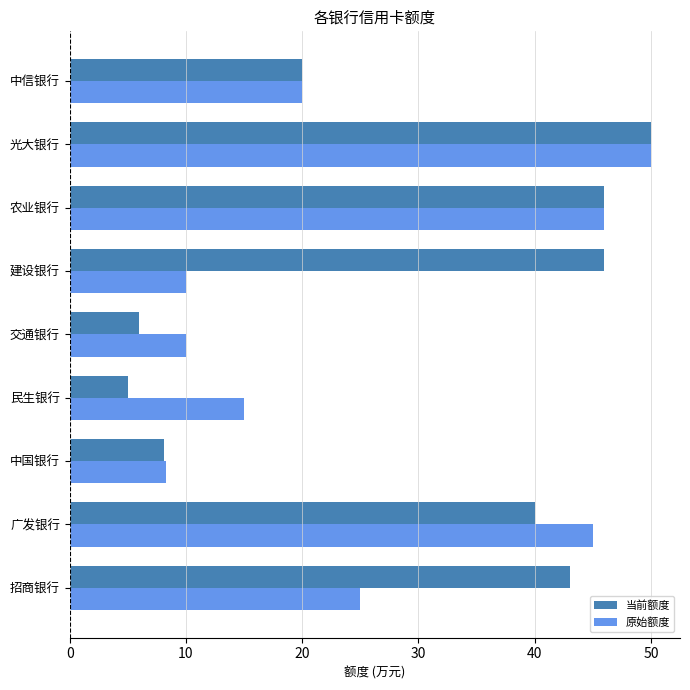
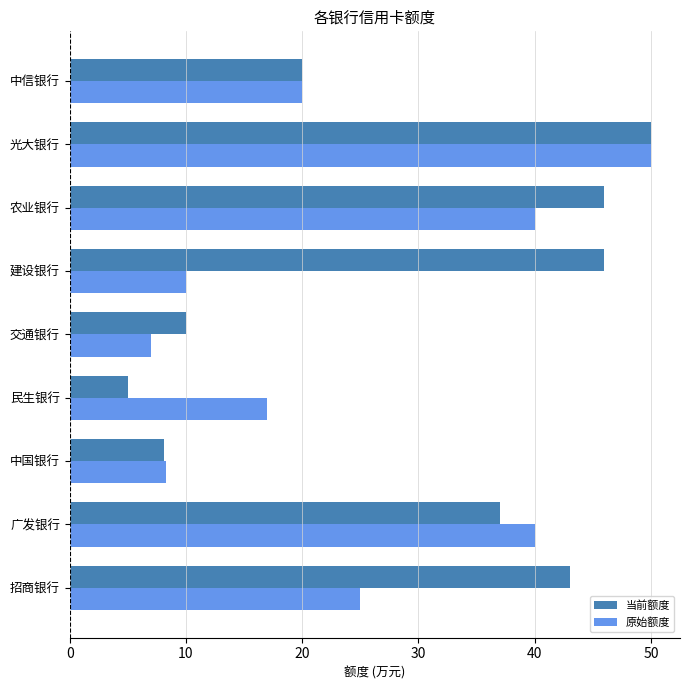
  {
    "当前额度": {
      "中信银行": 20,
      "光大银行": 50,
      "农业银行": 46,
      "建设银行": 46,
-     "交通银行": 6,
+     "交通银行": 10,
      "民生银行": 5,
      "中国银行": 8,
-     "广发银行": 40,
+     "广发银行": 37,
      "招商银行": 43
    },
    "原始额度": {
      "中信银行": 20,
      "光大银行": 50,
-     "农业银行": 46,
+     "农业银行": 40,
      "建设银行": 10,
-     "交通银行": 10,
-     "民生银行": 15,
+     "交通银行": 7,
+     "民生银行": 17,
      "中国银行": 8.3,
-     "广发银行": 45,
+     "广发银行": 40,
      "招商银行": 25
    }
  }
